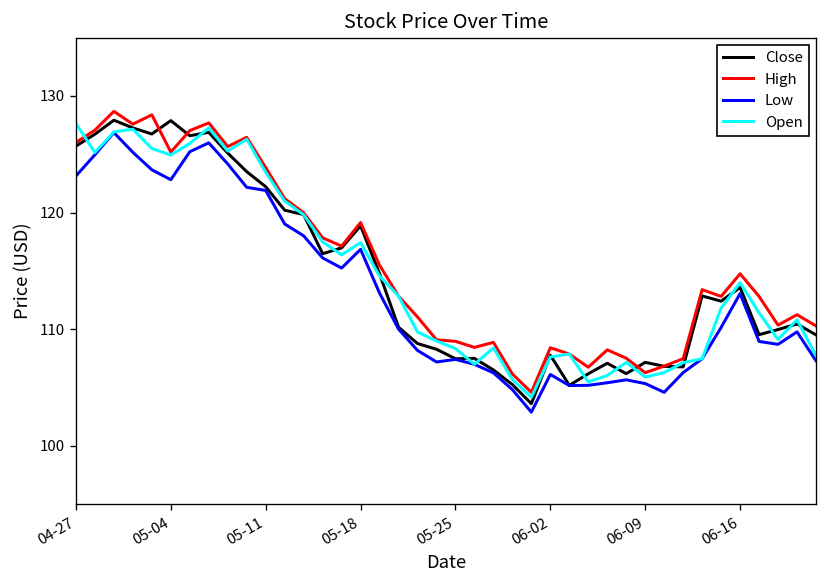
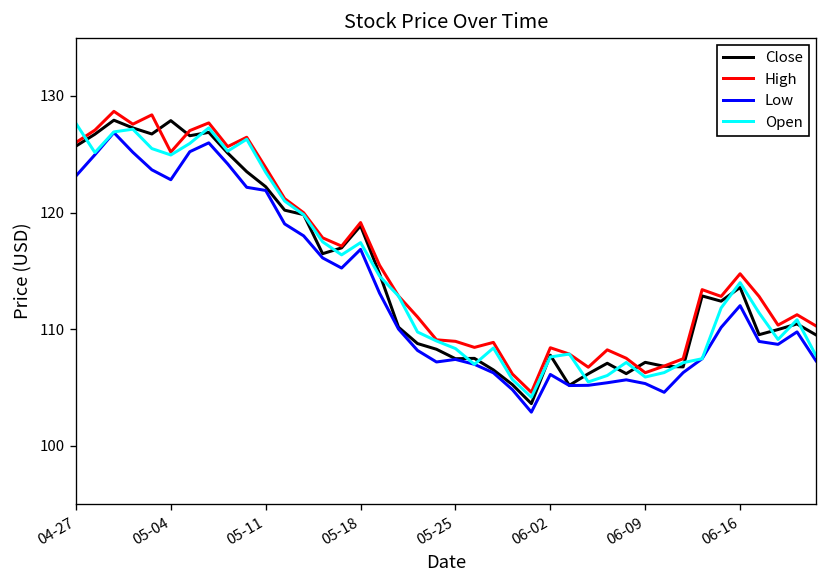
  {
    "Close": {
      "04-27": 126,
      "05-04": 128,
      "05-11": 122,
      "05-18": 119,
      "06-09": 107,
      "06-16": 114
    },
    "High": {
      "04-27": 126,
      "05-11": 124,
      "05-18": 119,
      "05-25": 109,
      "06-02": 108,
      "06-09": 106,
      "06-16": 115
    },
    "Low": {
      "04-27": 123,
      "05-04": 123,
      "05-11": 122,
      "05-18": 117,
      "06-02": 106,
      "06-09": 105,
-     "06-16": 113
+     "06-16": 112
    },
    "Open": {
      "04-27": 128,
      "05-11": 123,
      "05-18": 117,
      "05-25": 108,
      "06-09": 106,
      "06-16": 114
    }
  }
